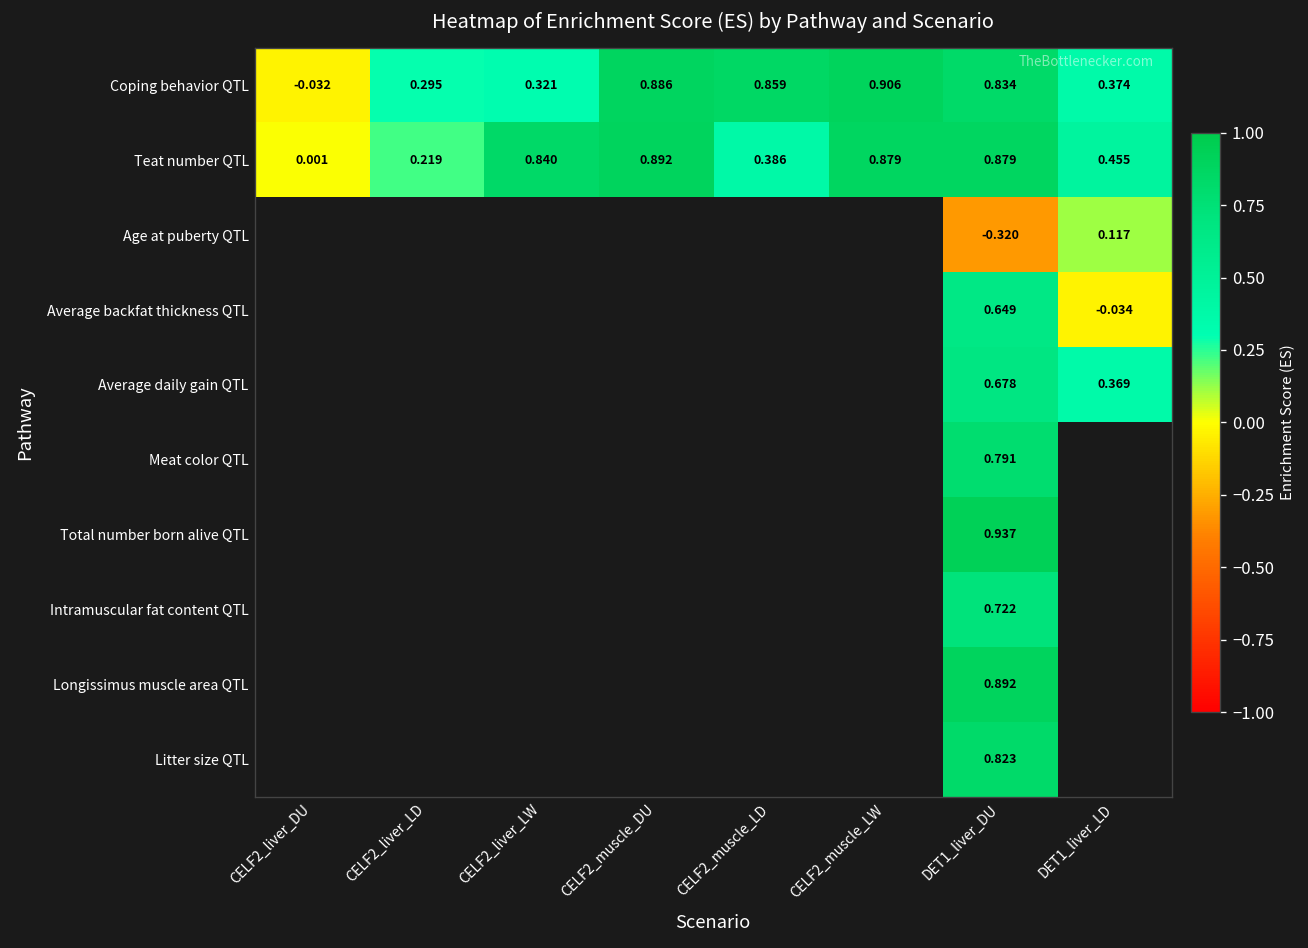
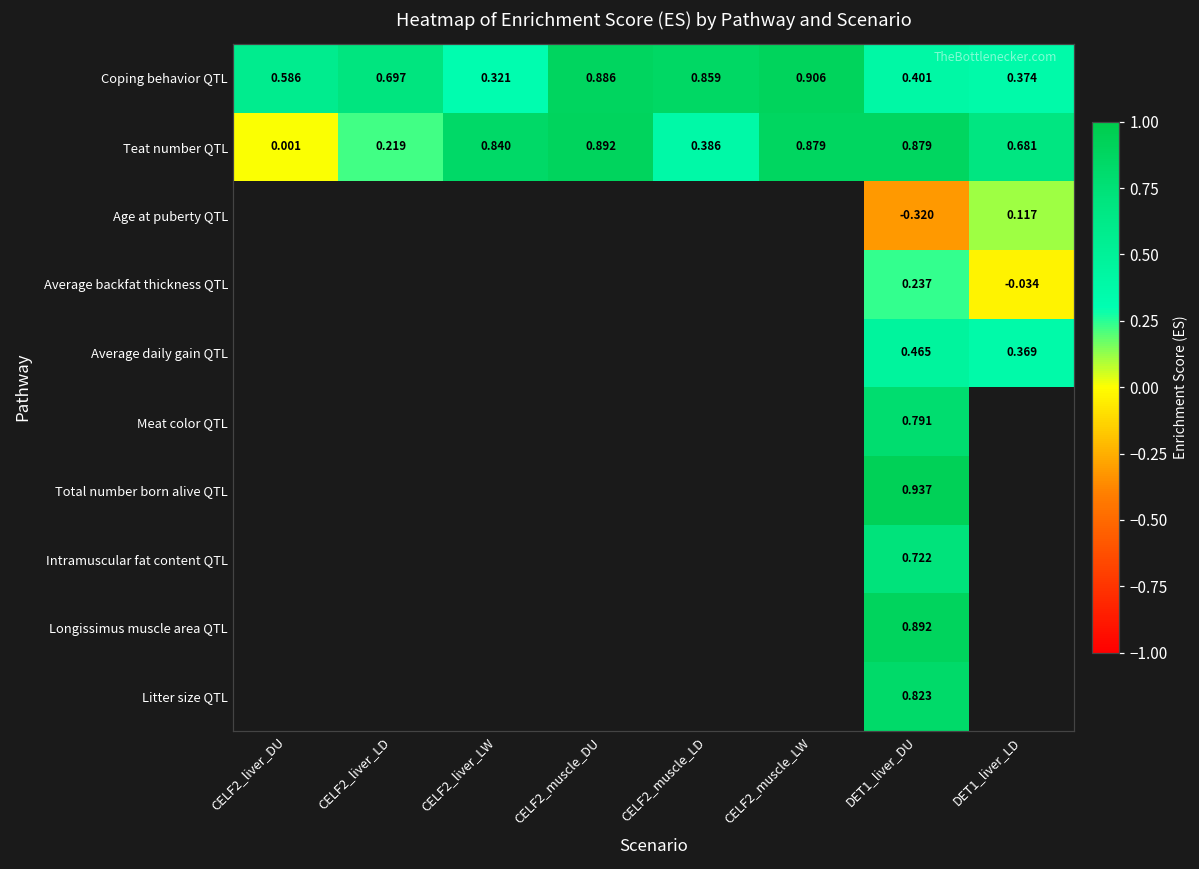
  {
    "Coping behavior QTL": {
-     "CELF2_liver_DU": -0.032,
-     "CELF2_liver_LD": 0.295,
+     "CELF2_liver_DU": 0.586,
+     "CELF2_liver_LD": 0.697,
      "CELF2_liver_LW": 0.321,
      "CELF2_muscle_DU": 0.886,
      "CELF2_muscle_LD": 0.859,
      "CELF2_muscle_LW": 0.906,
-     "DET1_liver_DU": 0.834
+     "DET1_liver_DU": 0.401
    },
    "Teat number QTL": {
      "CELF2_liver_DU": 0.001,
      "CELF2_liver_LD": 0.219,
      "CELF2_liver_LW": 0.840,
      "CELF2_muscle_DU": 0.892,
      "CELF2_muscle_LD": 0.386,
      "CELF2_muscle_LW": 0.879,
      "DET1_liver_DU": 0.879,
-     "DET1_liver_LD": 0.455
+     "DET1_liver_LD": 0.681
    },
    "Age at puberty QTL": {
      "DET1_liver_DU": -0.320,
      "DET1_liver_LD": 0.117
    },
    "Average backfat thickness QTL": {
-     "DET1_liver_DU": 0.649,
+     "DET1_liver_DU": 0.237,
      "DET1_liver_LD": -0.034
    },
    "Average daily gain QTL": {
-     "DET1_liver_DU": 0.678,
+     "DET1_liver_DU": 0.465,
      "DET1_liver_LD": 0.369
    },
    "Meat color QTL": {
      "DET1_liver_DU": 0.791
    },
    "Total number born alive QTL": {
      "DET1_liver_DU": 0.937
    },
    "Intramuscular fat content QTL": {
      "DET1_liver_DU": 0.722
    },
    "Longissimus muscle area QTL": {
      "DET1_liver_DU": 0.892
    },
    "Litter size QTL": {
      "DET1_liver_DU": 0.823
    }
  }
